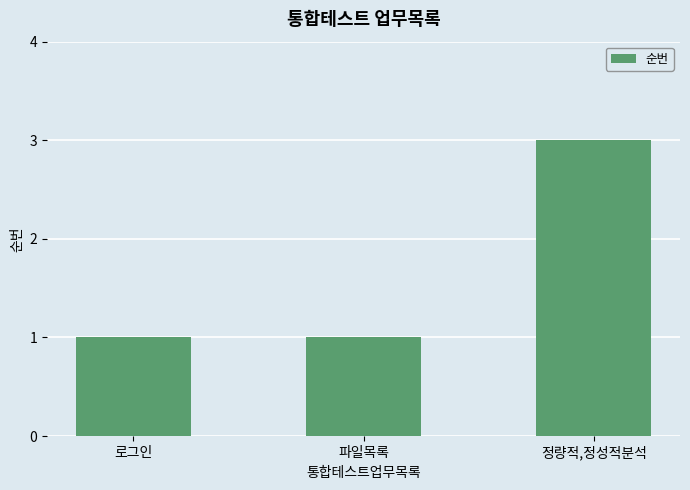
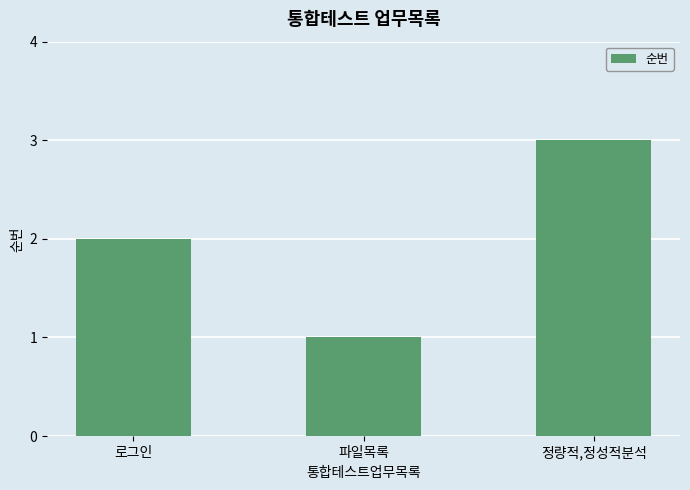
  {
-   "로그인": 1,
+   "로그인": 2,
    "파일목록": 1,
    "정량적,정성적분석": 3
  }
